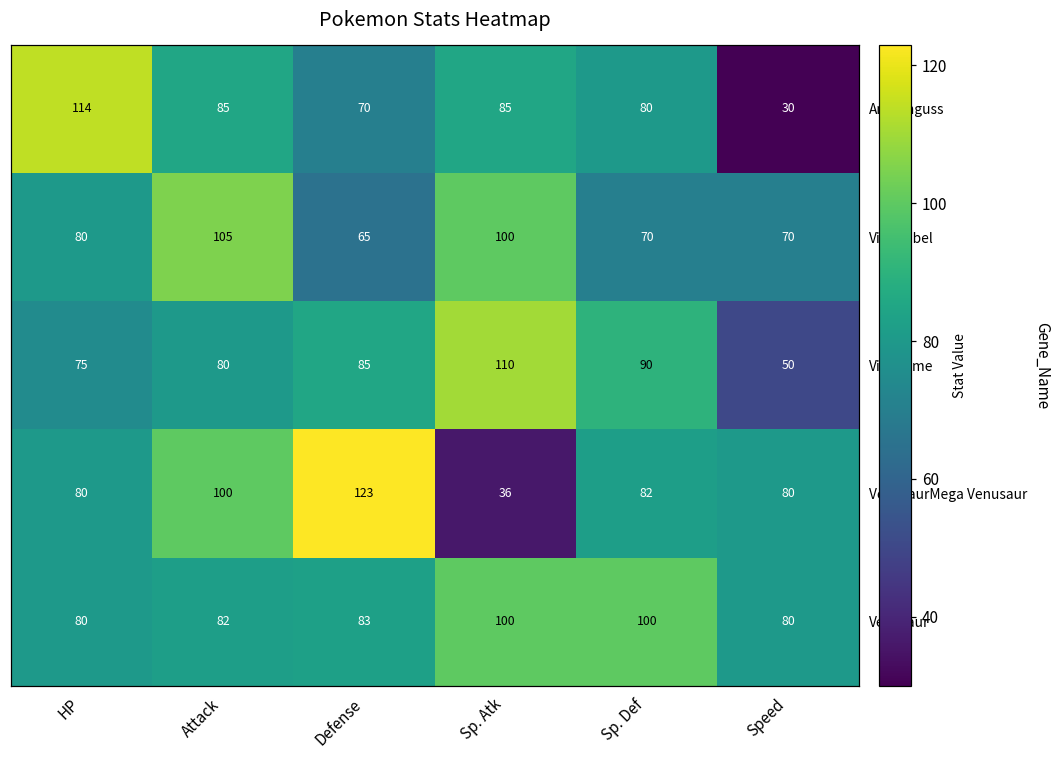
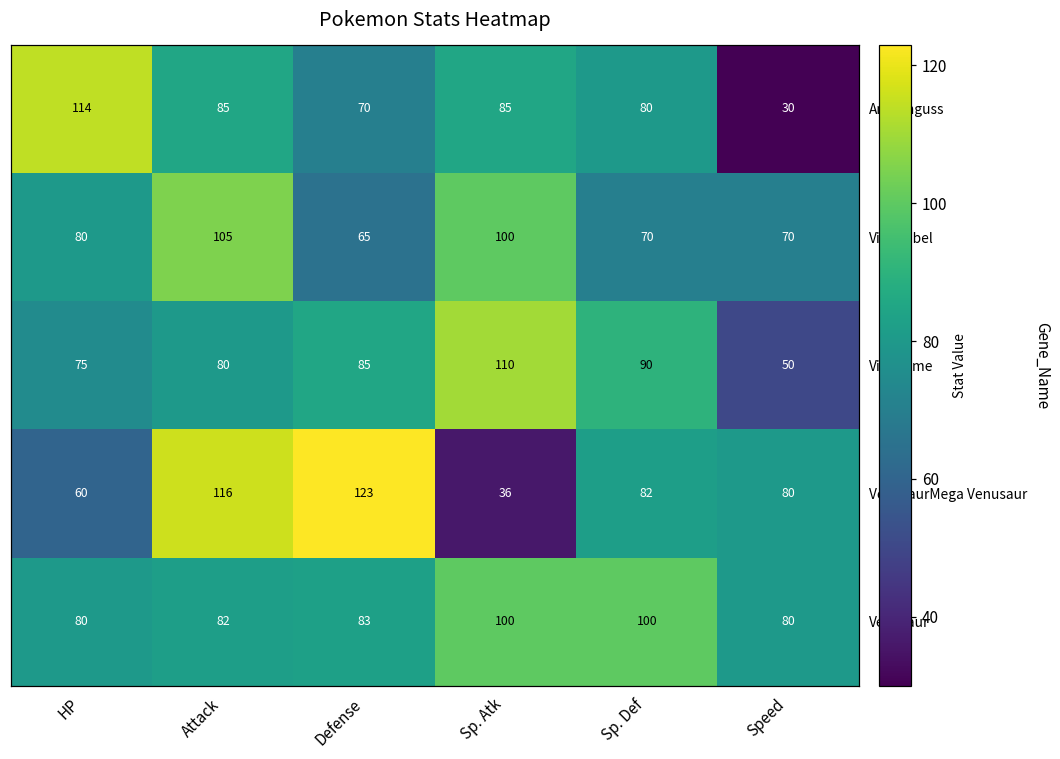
  {
    "VenusaurMega Venusaur": {
-     "HP": 80,
-     "Attack": 100,
+     "HP": 60,
+     "Attack": 116,
      "Defense": 123,
      "Sp. Atk": 36,
      "Sp. Def": 82,
      "Speed": 80
    }
  }
